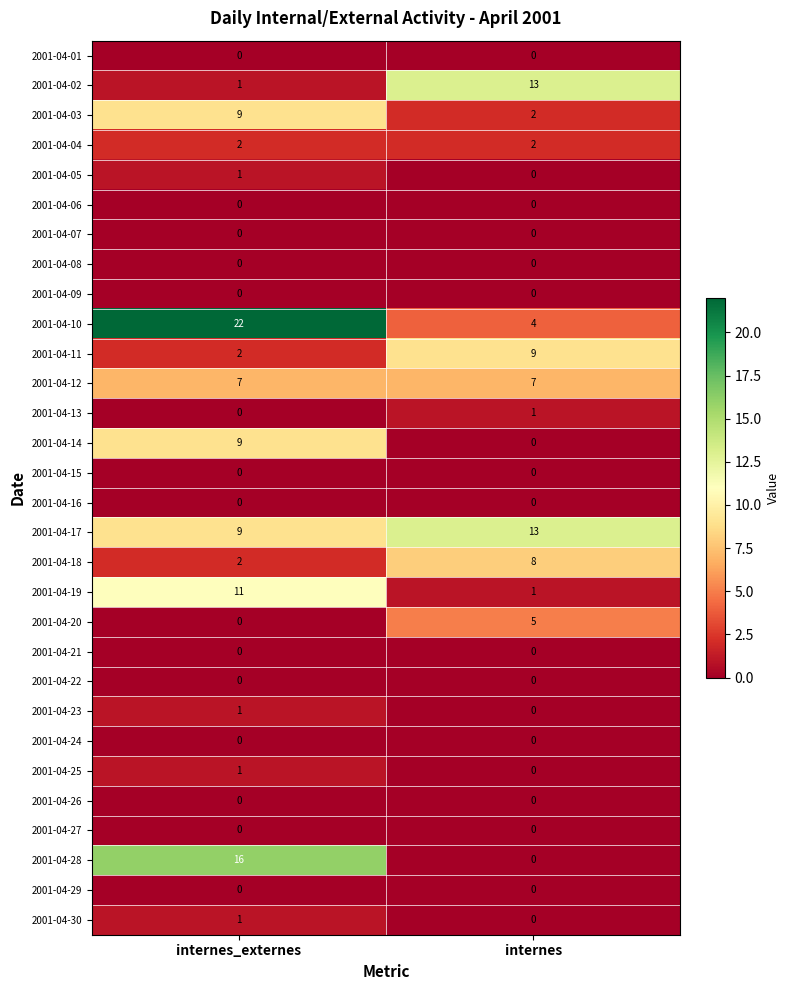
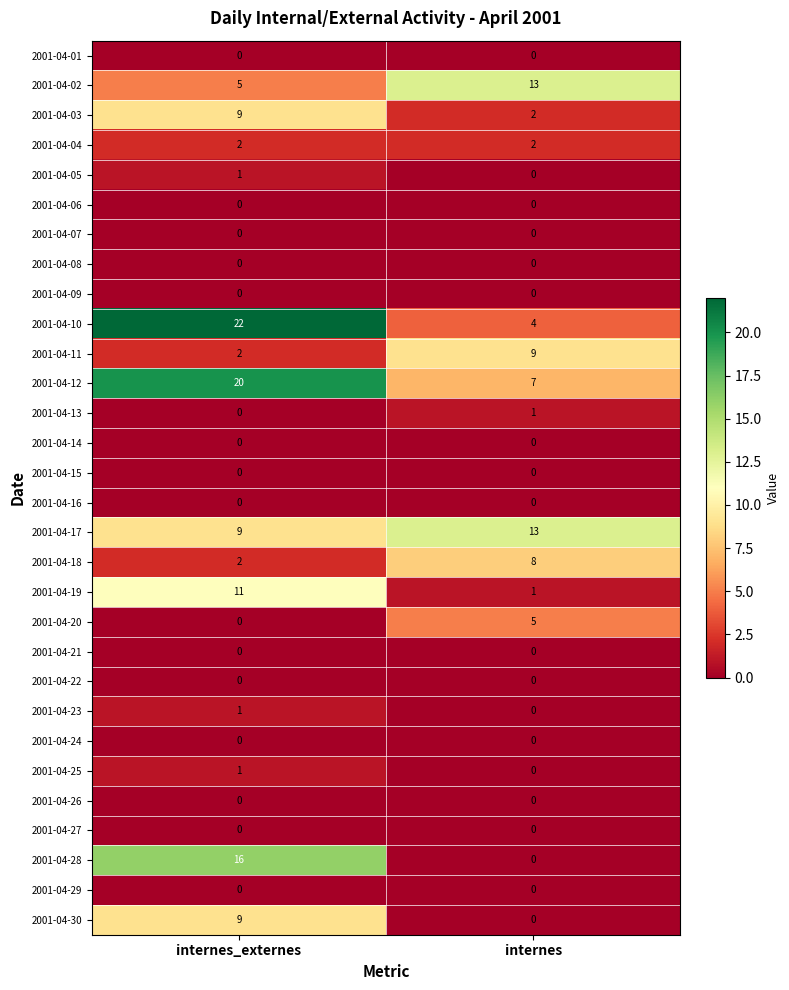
  {
    "2001-04-01": {
      "internes_externes": 0,
      "internes": 0
    },
    "2001-04-02": {
-     "internes_externes": 1,
+     "internes_externes": 5,
      "internes": 13
    },
    "2001-04-03": {
      "internes_externes": 9,
      "internes": 2
    },
    "2001-04-04": {
      "internes_externes": 2,
      "internes": 2
    },
    "2001-04-05": {
      "internes_externes": 1,
      "internes": 0
    },
    "2001-04-06": {
      "internes_externes": 0,
      "internes": 0
    },
    "2001-04-07": {
      "internes_externes": 0,
      "internes": 0
    },
    "2001-04-08": {
      "internes_externes": 0,
      "internes": 0
    },
    "2001-04-09": {
      "internes_externes": 0,
      "internes": 0
    },
    "2001-04-10": {
      "internes_externes": 22,
      "internes": 4
    },
    "2001-04-11": {
      "internes_externes": 2,
      "internes": 9
    },
    "2001-04-12": {
-     "internes_externes": 7,
+     "internes_externes": 20,
      "internes": 7
    },
    "2001-04-13": {
      "internes_externes": 0,
      "internes": 1
    },
    "2001-04-14": {
-     "internes_externes": 9,
+     "internes_externes": 0,
      "internes": 0
    },
    "2001-04-15": {
      "internes_externes": 0,
      "internes": 0
    },
    "2001-04-16": {
      "internes_externes": 0,
      "internes": 0
    },
    "2001-04-17": {
      "internes_externes": 9,
      "internes": 13
    },
    "2001-04-18": {
      "internes_externes": 2,
      "internes": 8
    },
    "2001-04-19": {
      "internes_externes": 11,
      "internes": 1
    },
    "2001-04-20": {
      "internes_externes": 0,
      "internes": 5
    },
    "2001-04-21": {
      "internes_externes": 0,
      "internes": 0
    },
    "2001-04-22": {
      "internes_externes": 0,
      "internes": 0
    },
    "2001-04-23": {
      "internes_externes": 1,
      "internes": 0
    },
    "2001-04-24": {
      "internes_externes": 0,
      "internes": 0
    },
    "2001-04-25": {
      "internes_externes": 1,
      "internes": 0
    },
    "2001-04-26": {
      "internes_externes": 0,
      "internes": 0
    },
    "2001-04-27": {
      "internes_externes": 0,
      "internes": 0
    },
    "2001-04-28": {
      "internes_externes": 16,
      "internes": 0
    },
    "2001-04-29": {
      "internes_externes": 0,
      "internes": 0
    },
    "2001-04-30": {
-     "internes_externes": 1,
+     "internes_externes": 9,
      "internes": 0
    }
  }
